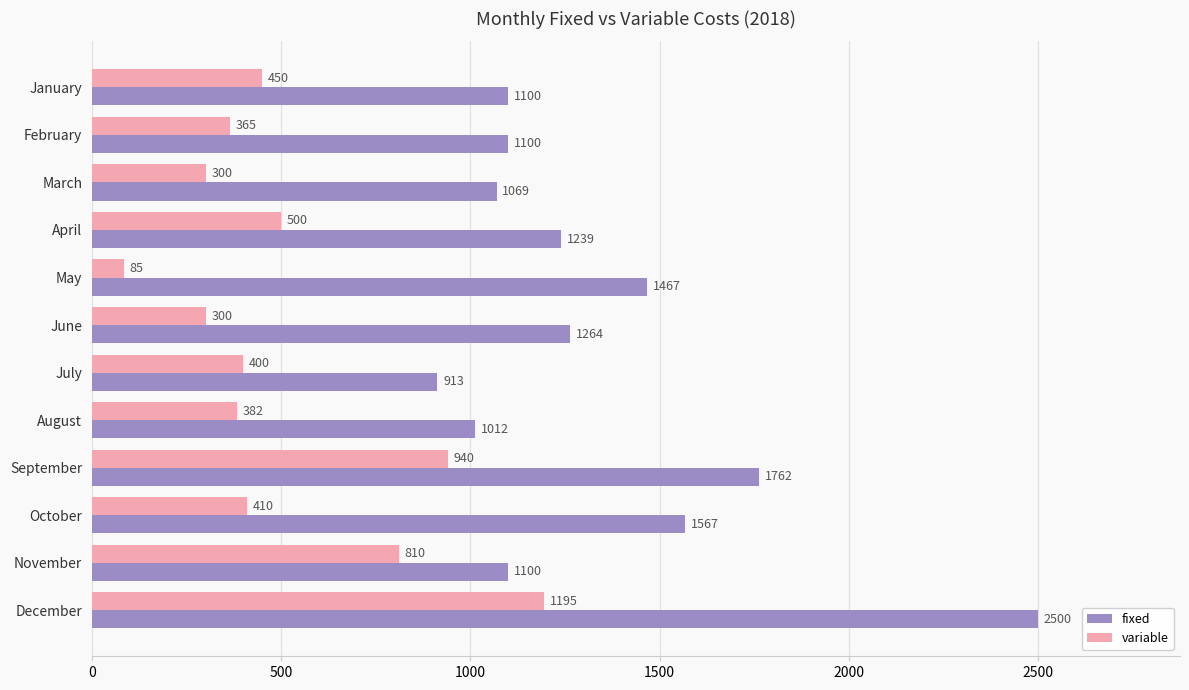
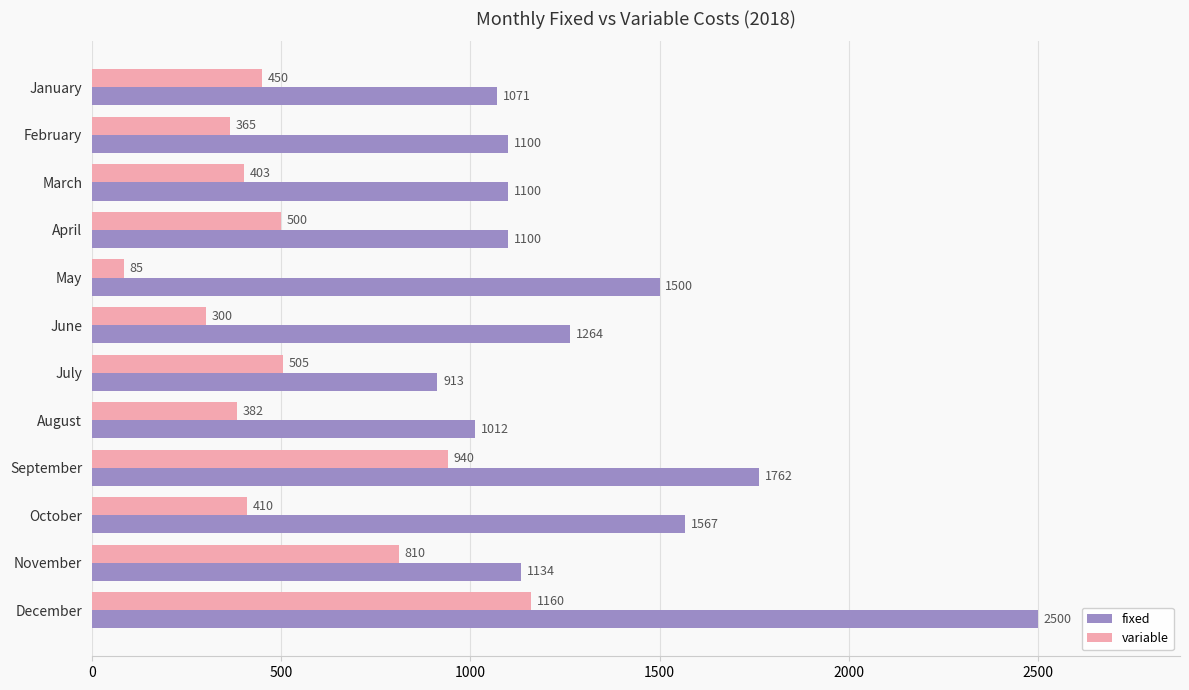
  {
    "fixed": {
-     "January": 1100,
+     "January": 1071,
      "February": 1100,
-     "March": 1069,
-     "April": 1239,
-     "May": 1467,
+     "March": 1100,
+     "April": 1100,
+     "May": 1500,
      "June": 1264,
      "July": 913,
      "August": 1012,
      "September": 1762,
      "October": 1567,
-     "November": 1100,
+     "November": 1134,
      "December": 2500
    },
    "variable": {
      "January": 450,
      "February": 365,
-     "March": 300,
+     "March": 403,
      "April": 500,
      "May": 85,
      "June": 300,
-     "July": 400,
+     "July": 505,
      "August": 382,
      "September": 940,
      "October": 410,
      "November": 810,
-     "December": 1195
+     "December": 1160
    }
  }
